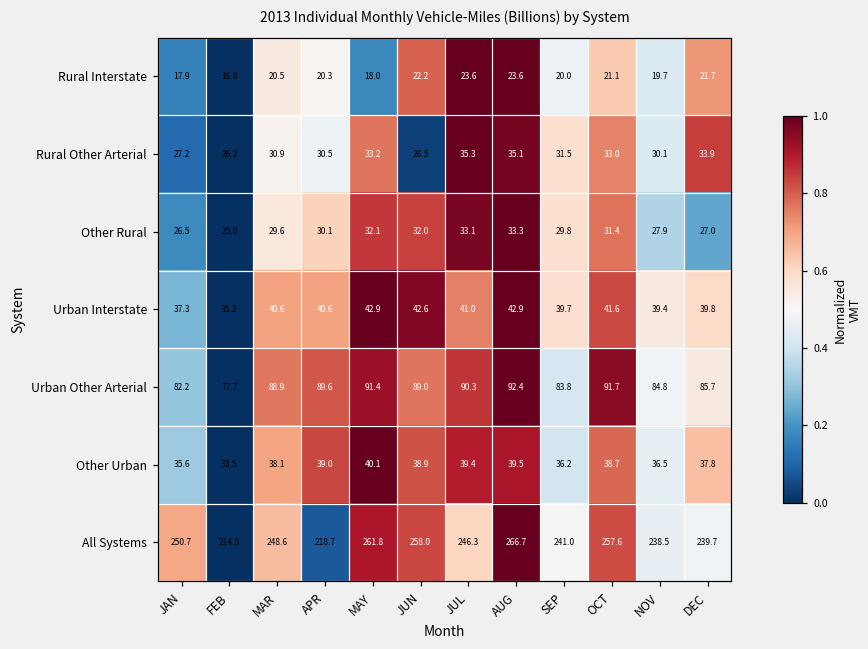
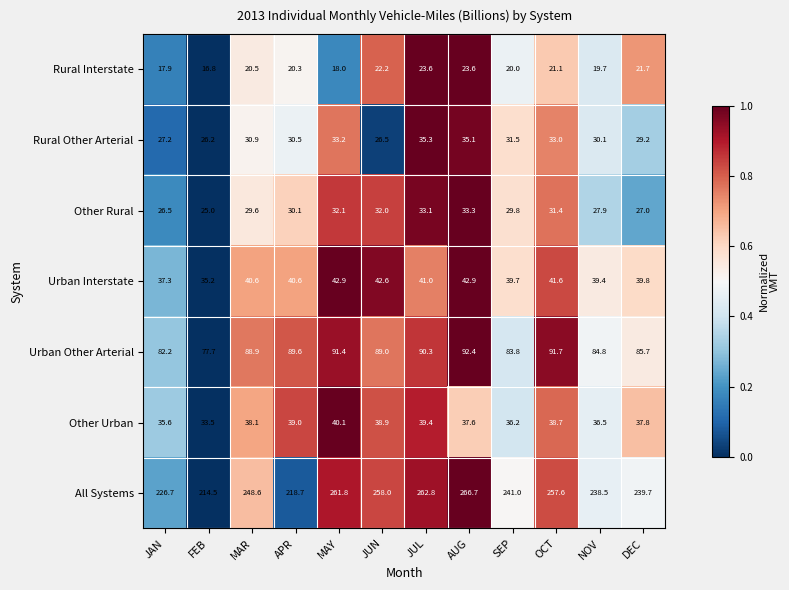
  {
    "Rural Interstate": {
      "JAN": 17.9,
      "FEB": 16.8,
      "MAR": 20.5,
      "APR": 20.3,
      "MAY": 18.0,
      "JUN": 22.2,
      "JUL": 23.6,
      "AUG": 23.6,
      "SEP": 20.0,
      "OCT": 21.1,
      "NOV": 19.7,
      "DEC": 21.7
    },
    "Rural Other Arterial": {
      "JAN": 27.2,
      "FEB": 26.2,
      "MAR": 30.9,
      "APR": 30.5,
      "MAY": 33.2,
      "JUN": 26.5,
      "JUL": 35.3,
      "AUG": 35.1,
      "SEP": 31.5,
      "OCT": 33.0,
      "NOV": 30.1,
-     "DEC": 33.9
+     "DEC": 29.2
    },
    "Other Rural": {
      "JAN": 26.5,
      "FEB": 25.0,
      "MAR": 29.6,
      "APR": 30.1,
      "MAY": 32.1,
      "JUN": 32.0,
      "JUL": 33.1,
      "AUG": 33.3,
      "SEP": 29.8,
      "OCT": 31.4,
      "NOV": 27.9,
      "DEC": 27.0
    },
    "Urban Interstate": {
      "JAN": 37.3,
      "FEB": 35.2,
      "MAR": 40.6,
      "APR": 40.6,
      "MAY": 42.9,
      "JUN": 42.6,
      "JUL": 41.0,
      "AUG": 42.9,
      "SEP": 39.7,
      "OCT": 41.6,
      "NOV": 39.4,
      "DEC": 39.8
    },
    "Urban Other Arterial": {
      "JAN": 82.2,
      "FEB": 77.7,
      "MAR": 88.9,
      "APR": 89.6,
      "MAY": 91.4,
      "JUN": 89.0,
      "JUL": 90.3,
      "AUG": 92.4,
      "SEP": 83.8,
      "OCT": 91.7,
      "NOV": 84.8,
      "DEC": 85.7
    },
    "Other Urban": {
      "JAN": 35.6,
      "FEB": 33.5,
      "MAR": 38.1,
      "APR": 39.0,
      "MAY": 40.1,
      "JUN": 38.9,
      "JUL": 39.4,
-     "AUG": 39.5,
+     "AUG": 37.6,
      "SEP": 36.2,
      "OCT": 38.7,
      "NOV": 36.5,
      "DEC": 37.8
    },
    "All Systems": {
-     "JAN": 250.7,
+     "JAN": 226.7,
      "FEB": 214.5,
      "MAR": 248.6,
      "APR": 218.7,
      "MAY": 261.8,
      "JUN": 258.0,
-     "JUL": 246.3,
+     "JUL": 262.8,
      "AUG": 266.7,
      "SEP": 241.0,
      "OCT": 257.6,
      "NOV": 238.5,
      "DEC": 239.7
    }
  }
